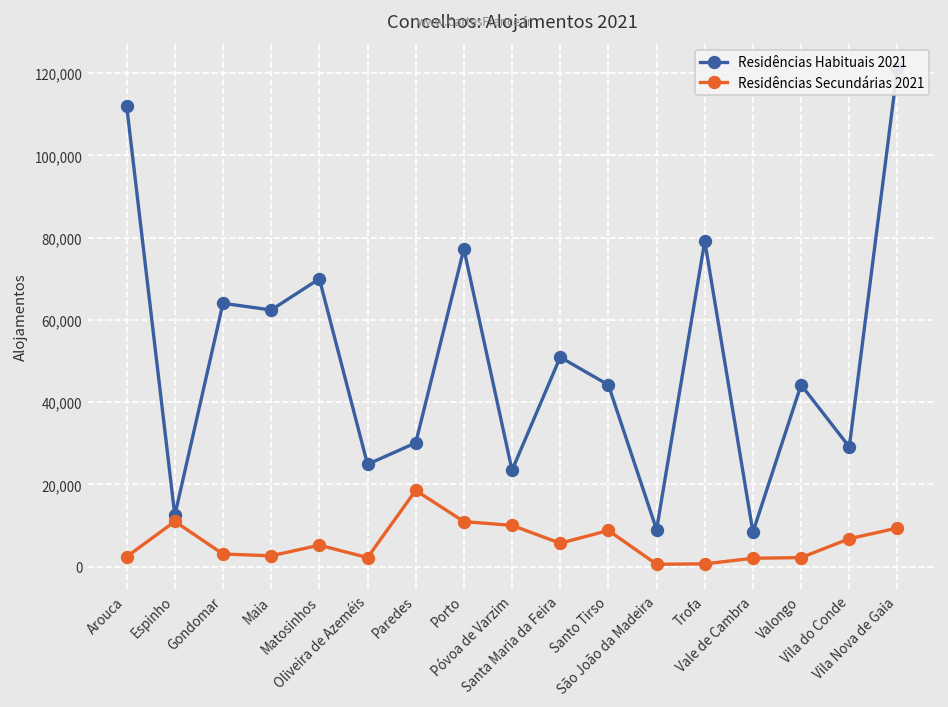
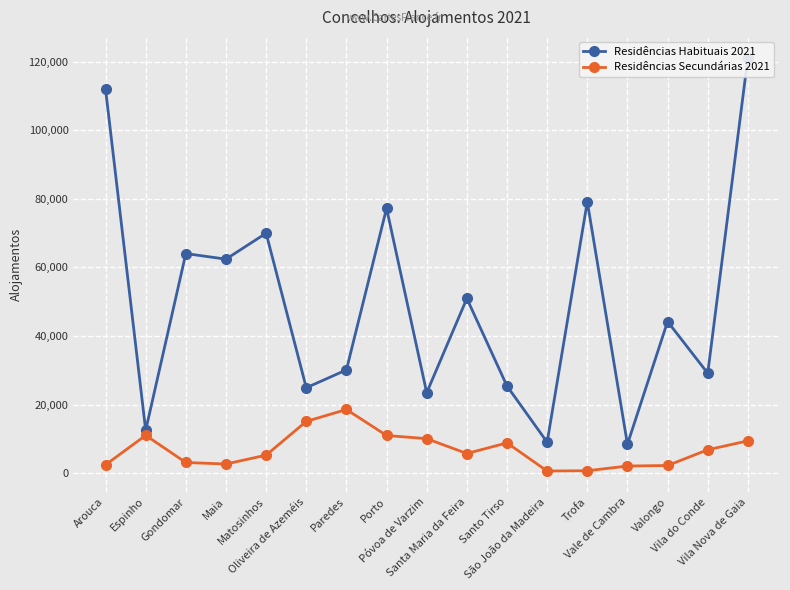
  {
    "Residências Habituais 2021": {
      "Arouca": "112,000",
      "Espinho": "12,000",
      "Gondomar": "64,000",
      "Maia": "62,000",
      "Matosinhos": "70,000",
      "Oliveira de Azeméis": "25,000",
      "Paredes": "30,000",
      "Porto": "77,000",
      "Póvoa de Varzim": "23,000",
      "Santa Maria da Feira": "51,000",
-     "Santo Tirso": "44,000",
+     "Santo Tirso": "25,000",
      "São João da Madeira": "9,000",
      "Trofa": "79,000",
      "Vale de Cambra": "8,000",
      "Valongo": "44,000",
      "Vila do Conde": "29,000"
    },
    "Residências Secundárias 2021": {
      "Arouca": "2,000",
      "Espinho": "11,000",
      "Gondomar": "3,000",
      "Maia": "3,000",
      "Matosinhos": "5,000",
-     "Oliveira de Azeméis": "2,000",
+     "Oliveira de Azeméis": "15,000",
      "Paredes": "19,000",
      "Porto": "11,000",
      "Póvoa de Varzim": "10,000",
      "Santa Maria da Feira": "6,000",
      "Santo Tirso": "9,000",
      "São João da Madeira": "1,000",
      "Trofa": "1,000",
      "Vale de Cambra": "2,000",
      "Valongo": "2,000",
      "Vila do Conde": "7,000",
      "Vila Nova de Gaia": "9,000"
    }
  }
